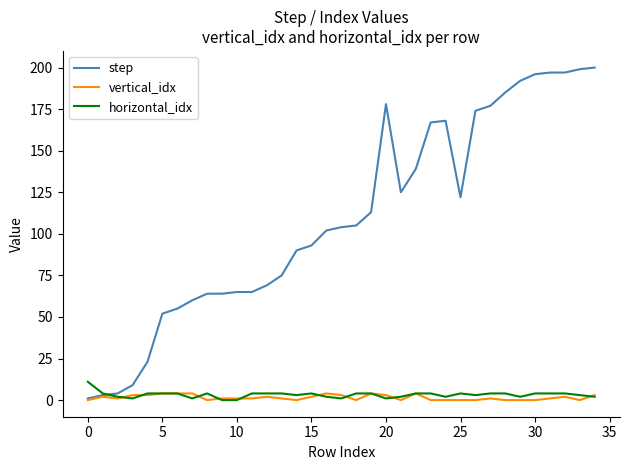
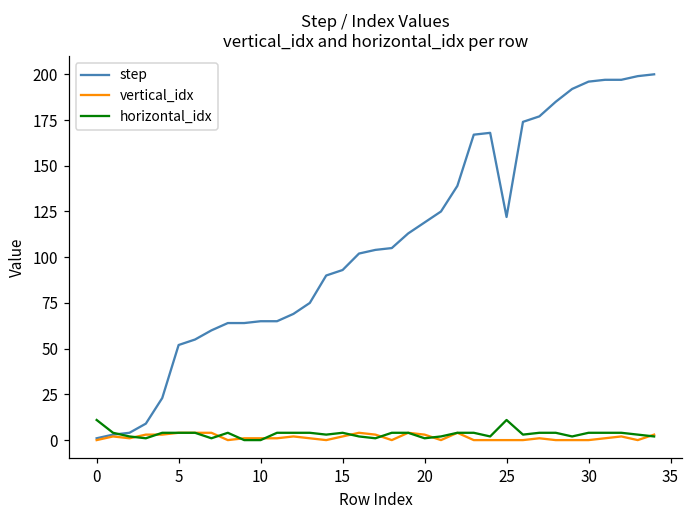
  {
    "step": {
      "5": 52,
      "10": 65,
      "15": 93,
-     "20": 178,
+     "20": 119,
      "25": 122,
      "30": 196
    },
    "vertical_idx": {
      "15": 2,
      "20": 3,
      "25": 0,
      "30": 0
    },
    "horizontal_idx": {
      "0": 11,
      "15": 4,
      "20": 1,
-     "25": 4,
+     "25": 11,
      "30": 4
    }
  }
